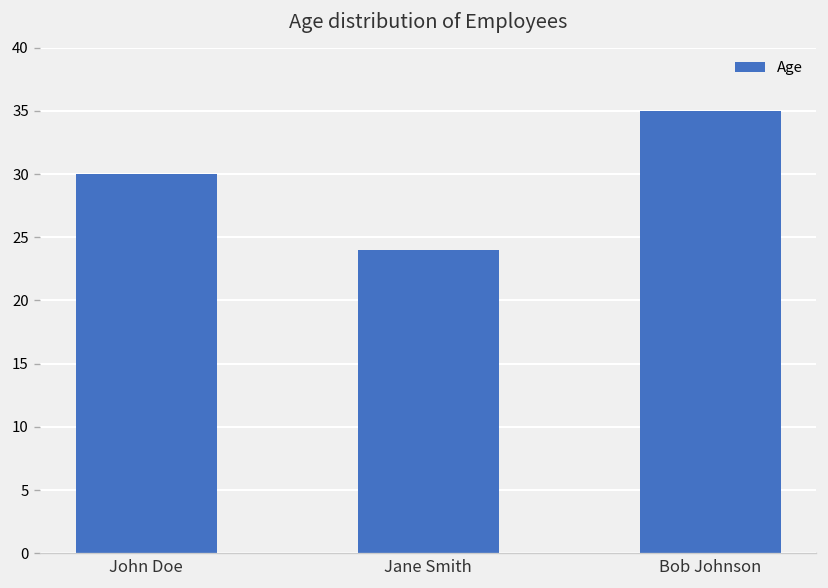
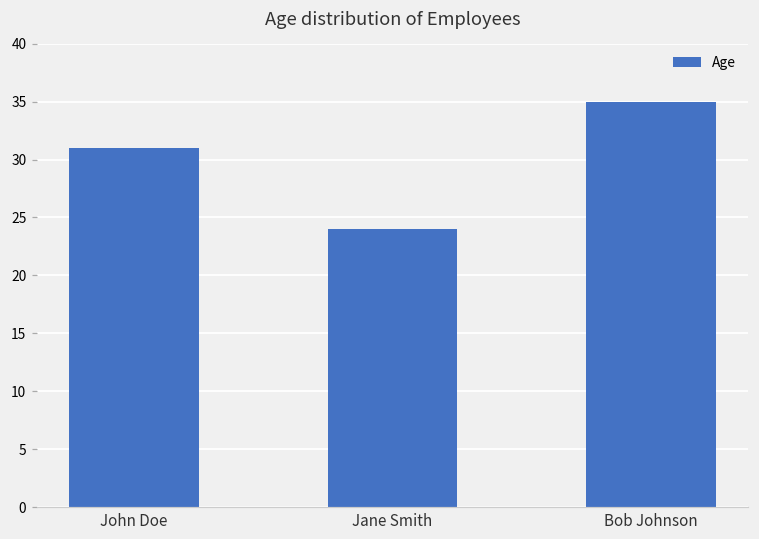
  {
-   "John Doe": 30,
+   "John Doe": 31,
    "Jane Smith": 24,
    "Bob Johnson": 35
  }
